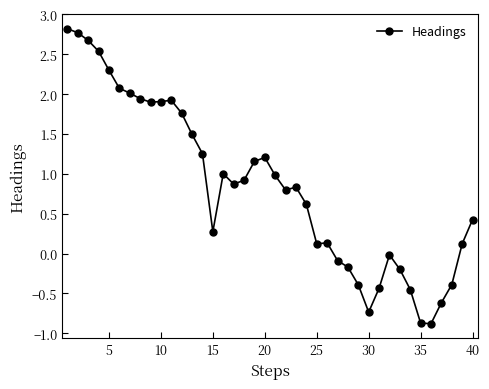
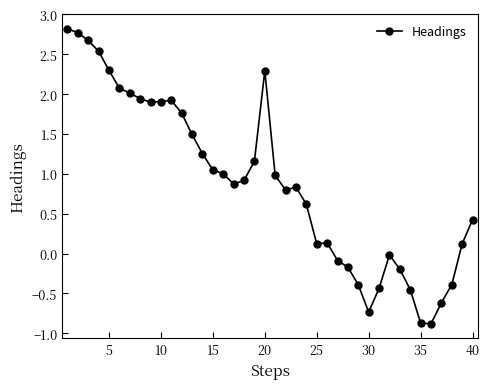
  {
    "5": 2.3,
    "10": 1.9,
-   "15": 0.3,
-   "20": 1.2,
+   "15": 1.0,
+   "20": 2.3,
    "25": 0.1,
    "30": -0.7,
    "35": -0.9,
    "40": 0.4
  }
